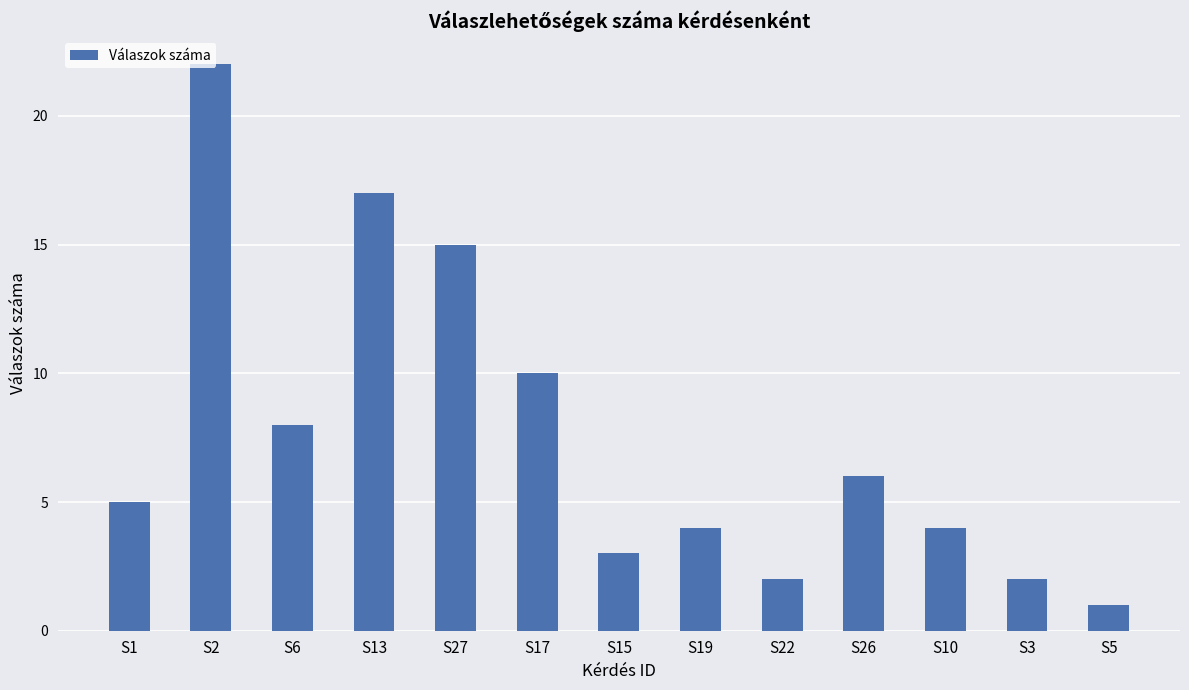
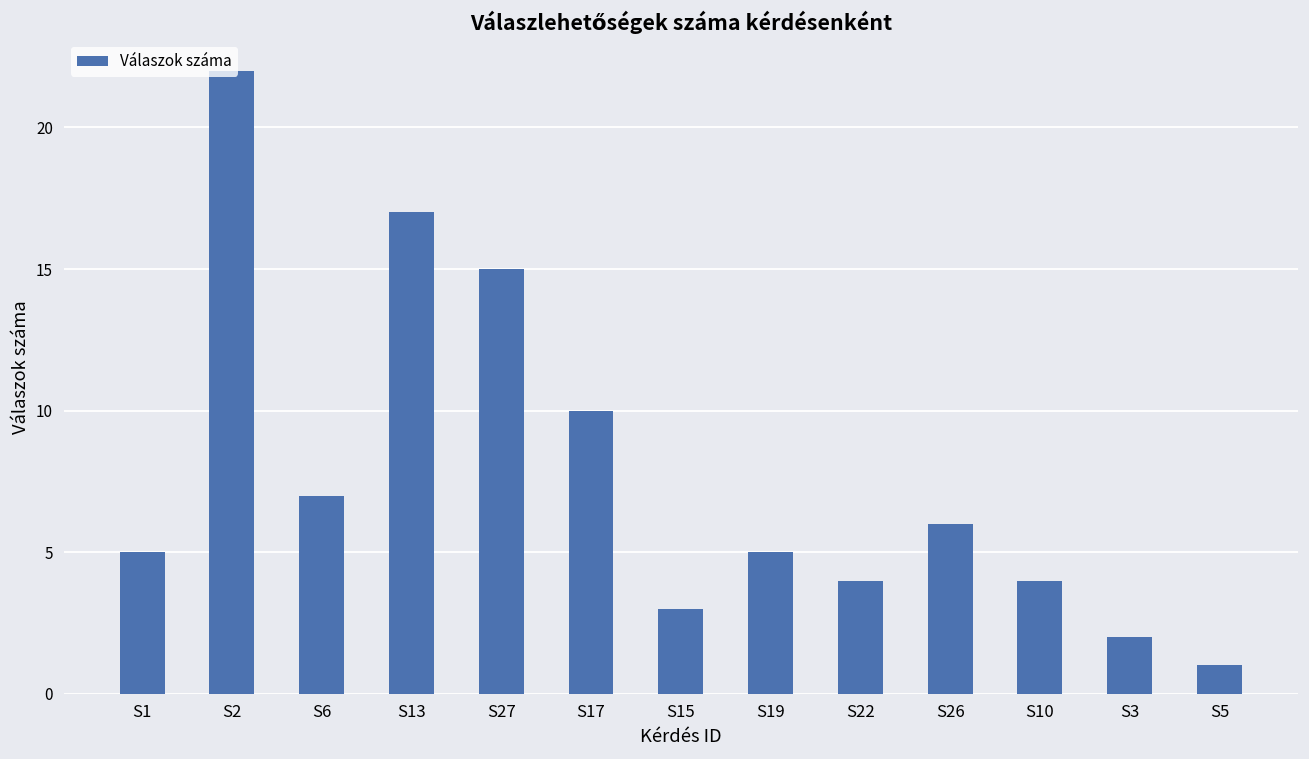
  {
    "S1": 5,
-   "S6": 8,
+   "S6": 7,
    "S13": 17,
    "S27": 15,
    "S17": 10,
    "S15": 3,
-   "S19": 4,
-   "S22": 2,
+   "S19": 5,
+   "S22": 4,
    "S26": 6,
    "S10": 4,
    "S3": 2,
    "S5": 1
  }
